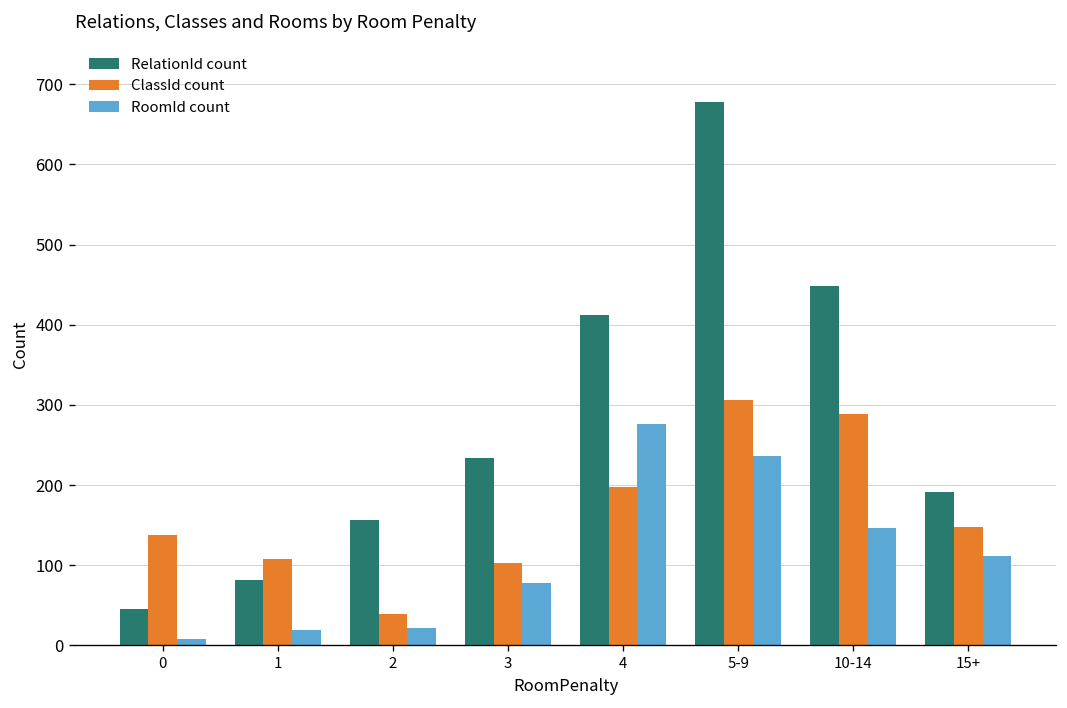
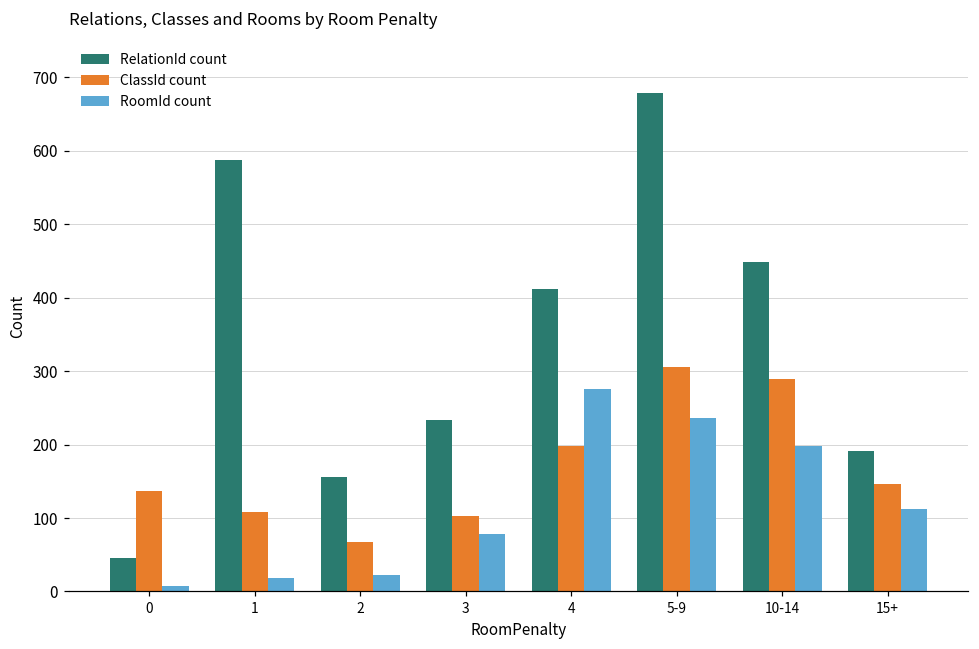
  {
    "RelationId count": {
      "0": 50,
-     "1": 80,
+     "1": 590,
      "2": 160,
      "3": 230,
      "4": 410,
      "5-9": 680,
      "10-14": 450,
      "15+": 190
    },
    "ClassId count": {
      "0": 140,
      "1": 110,
-     "2": 40,
+     "2": 70,
      "3": 100,
      "4": 200,
      "5-9": 310,
      "10-14": 290,
      "15+": 150
    },
    "RoomId count": {
      "0": 10,
      "1": 20,
      "2": 20,
      "3": 80,
      "4": 280,
      "5-9": 240,
-     "10-14": 150,
+     "10-14": 200,
      "15+": 110
    }
  }
